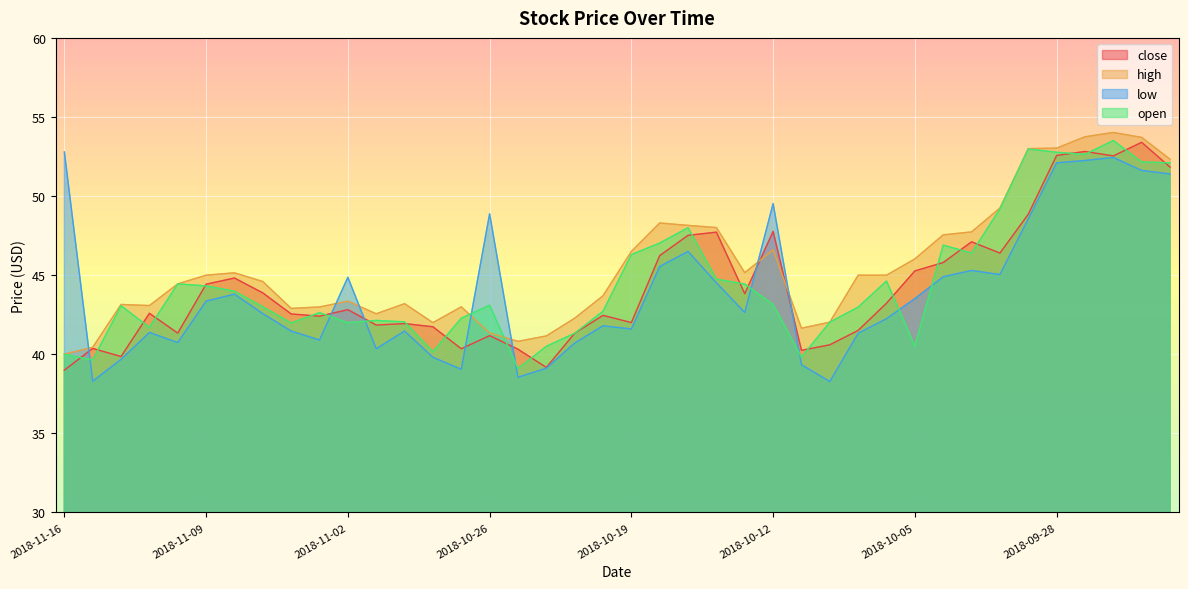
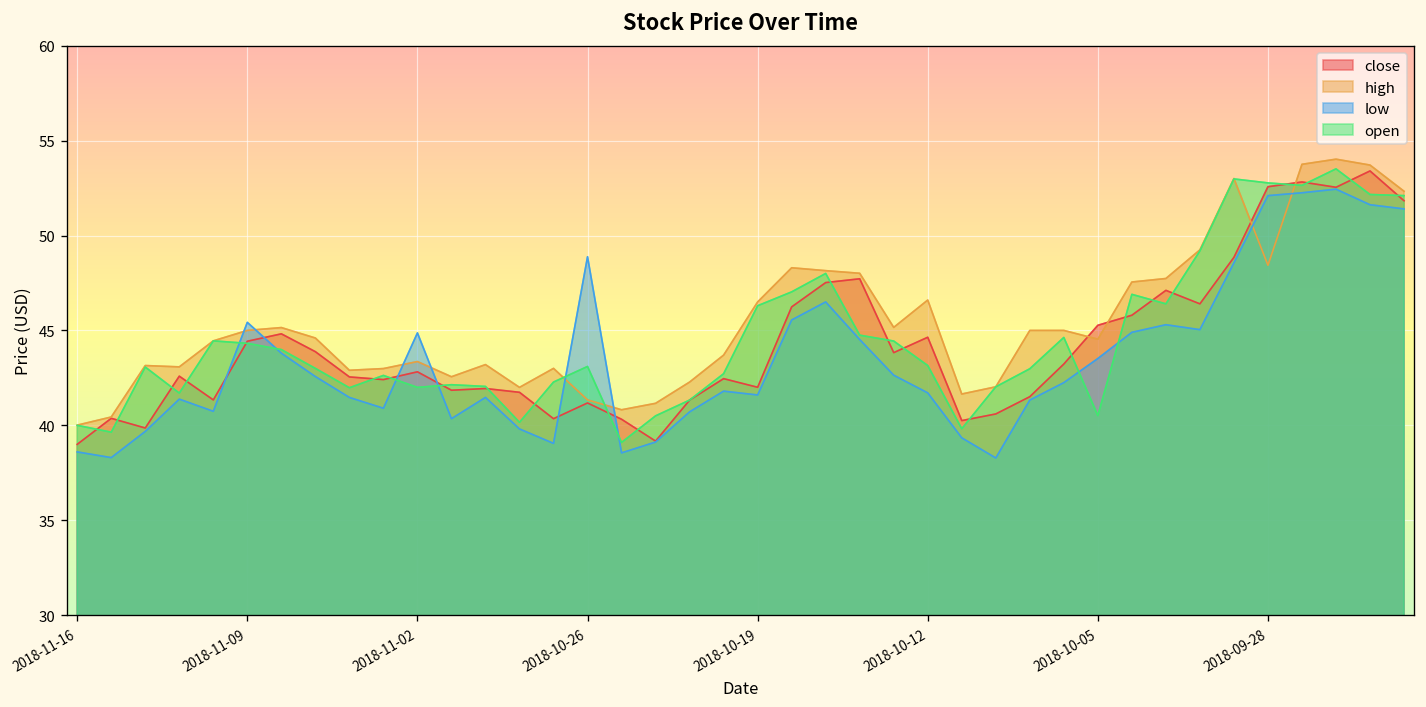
  {
    "close": {
      "2018-11-16": 39.0,
      "2018-11-02": 42.8,
      "2018-10-19": 42.0,
-     "2018-10-12": 47.8,
+     "2018-10-12": 44.6,
      "2018-10-05": 45.3,
      "2018-09-28": 52.6
    },
    "high": {
      "2018-11-09": 45.0,
      "2018-11-02": 43.4,
      "2018-10-19": 46.5,
      "2018-10-12": 46.6,
-     "2018-10-05": 46.0,
-     "2018-09-28": 53.0
+     "2018-10-05": 44.5,
+     "2018-09-28": 48.4
    },
    "low": {
-     "2018-11-16": 52.8,
-     "2018-11-09": 43.4,
+     "2018-11-16": 38.6,
+     "2018-11-09": 45.4,
      "2018-11-02": 44.9,
      "2018-10-26": 48.9,
      "2018-10-19": 41.6,
-     "2018-10-12": 49.5,
+     "2018-10-12": 41.7,
      "2018-10-05": 43.5,
      "2018-09-28": 52.1
    },
    "open": {
      "2018-11-02": 42.0,
      "2018-10-26": 43.1,
      "2018-10-19": 46.3,
      "2018-10-12": 43.1,
      "2018-10-05": 40.5,
      "2018-09-28": 52.8
    }
  }
